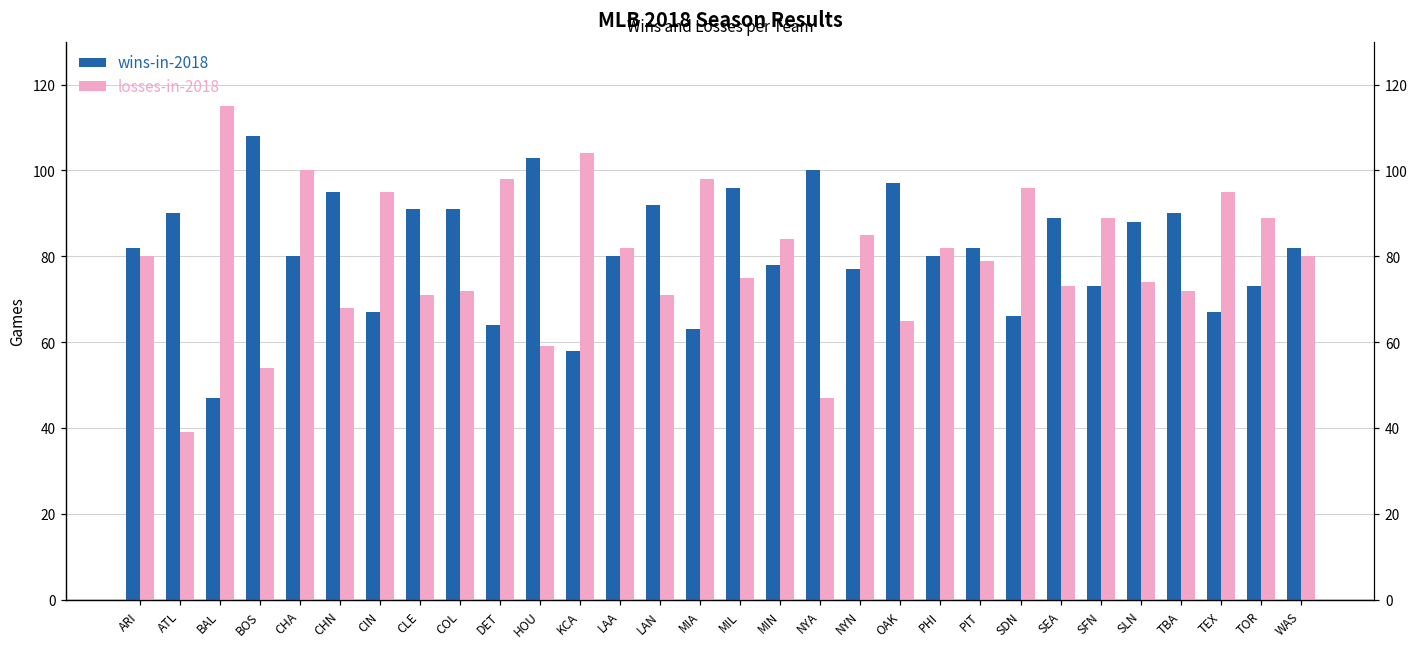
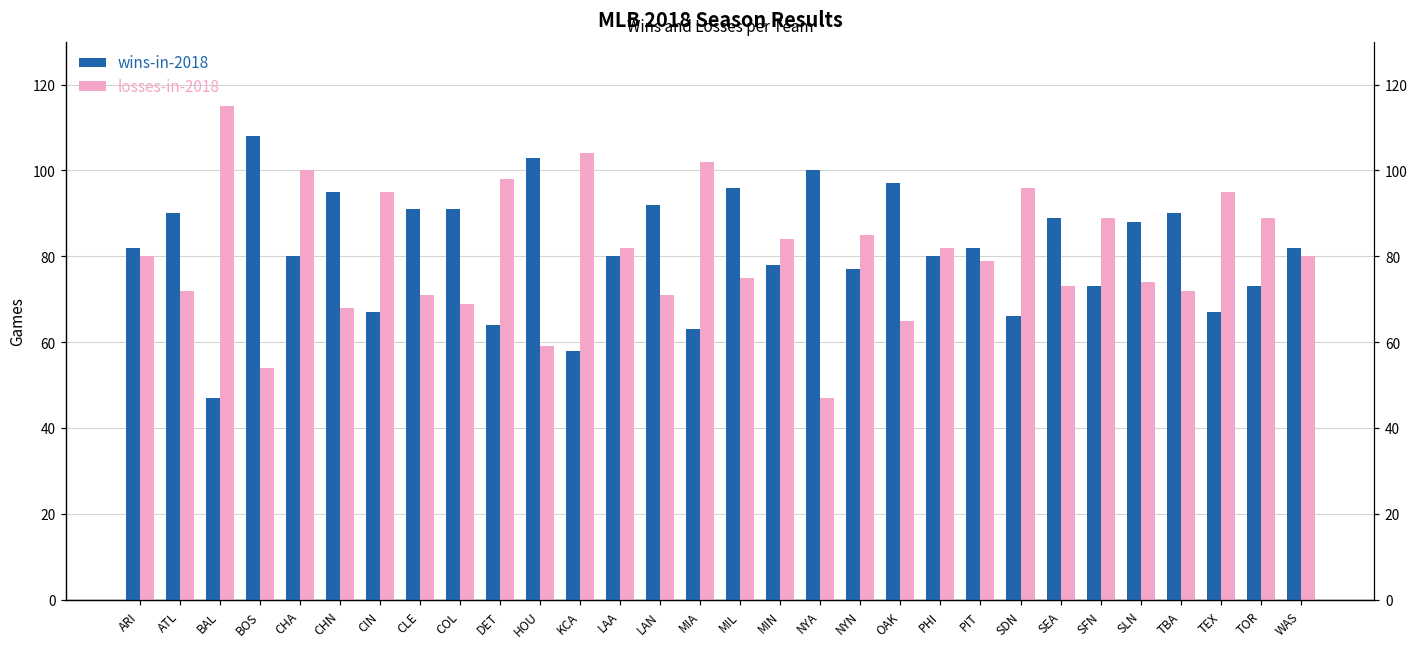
  {
    "wins-in-2018": {
      "ARI": 82,
      "ATL": 90,
      "BAL": 47,
      "BOS": 108,
      "CHA": 80,
      "CHN": 95,
      "CIN": 67,
      "CLE": 91,
      "COL": 91,
      "DET": 64,
      "HOU": 103,
      "KCA": 58,
      "LAA": 80,
      "LAN": 92,
      "MIA": 63,
      "MIL": 96,
      "MIN": 78,
      "NYA": 100,
      "NYN": 77,
      "OAK": 97,
      "PHI": 80,
      "PIT": 82,
      "SDN": 66,
      "SEA": 89,
      "SFN": 73,
      "SLN": 88,
      "TBA": 90,
      "TEX": 67,
      "TOR": 73,
      "WAS": 82
    },
    "losses-in-2018": {
      "ARI": 80,
-     "ATL": 39,
+     "ATL": 72,
      "BAL": 115,
      "BOS": 54,
      "CHA": 100,
      "CHN": 68,
      "CIN": 95,
      "CLE": 71,
-     "COL": 72,
+     "COL": 69,
      "DET": 98,
      "HOU": 59,
      "KCA": 104,
      "LAA": 82,
      "LAN": 71,
-     "MIA": 98,
+     "MIA": 102,
      "MIL": 75,
      "MIN": 84,
      "NYA": 47,
      "NYN": 85,
      "OAK": 65,
      "PHI": 82,
      "PIT": 79,
      "SDN": 96,
      "SEA": 73,
      "SFN": 89,
      "SLN": 74,
      "TBA": 72,
      "TEX": 95,
      "TOR": 89,
      "WAS": 80
    }
  }
